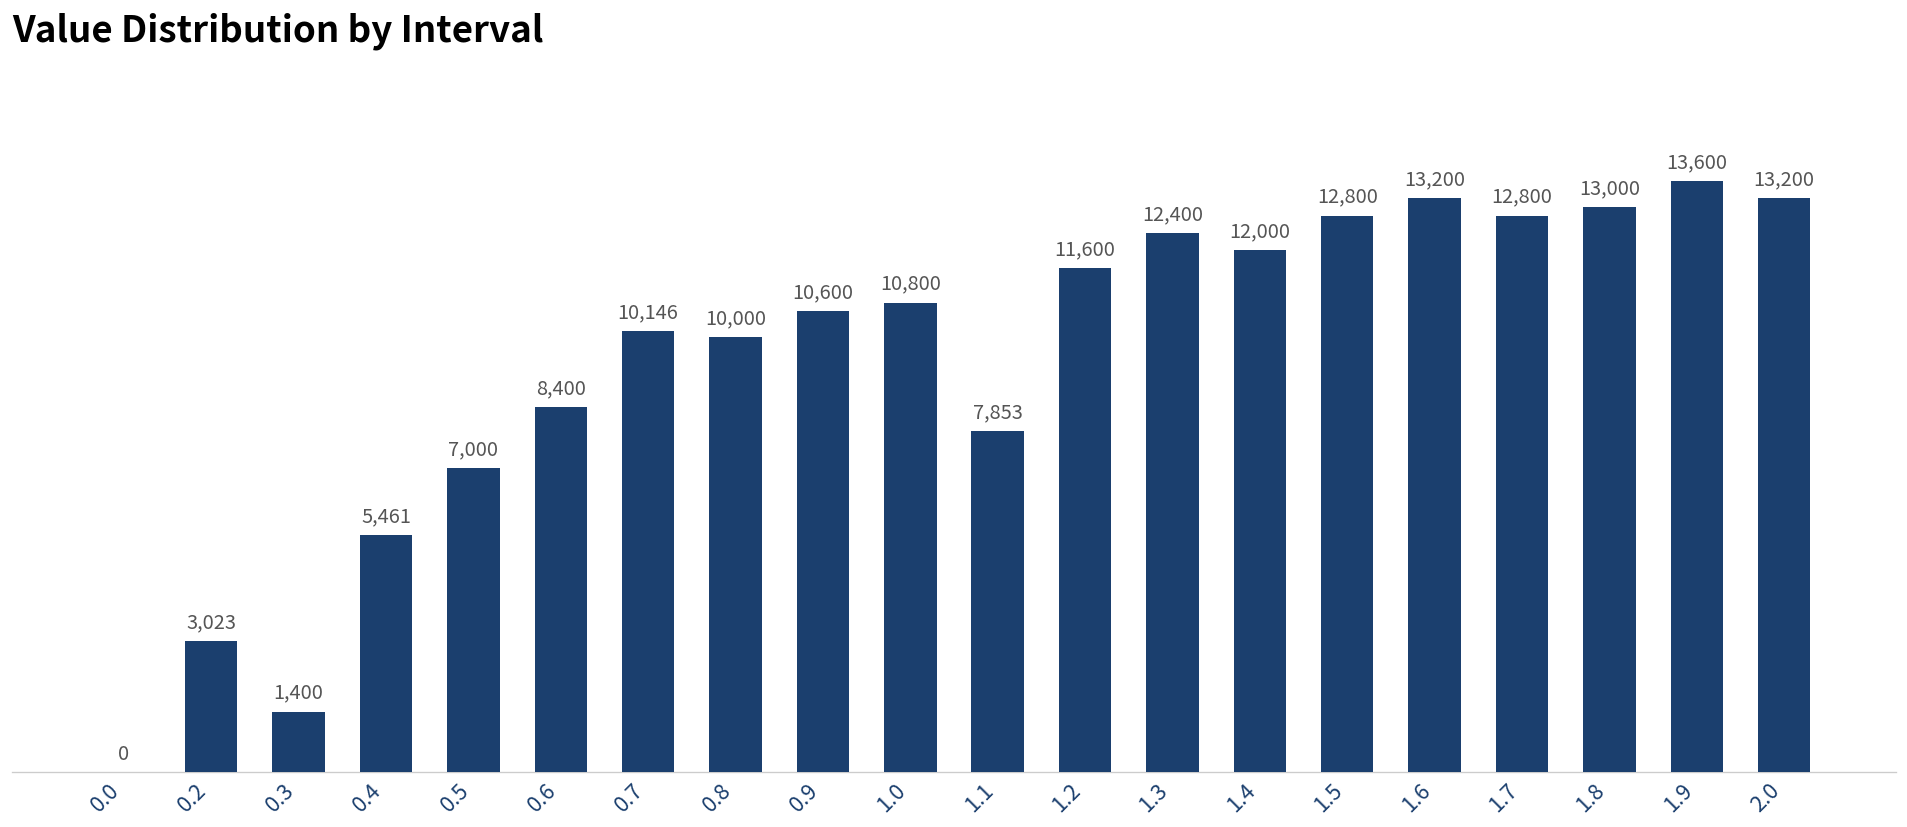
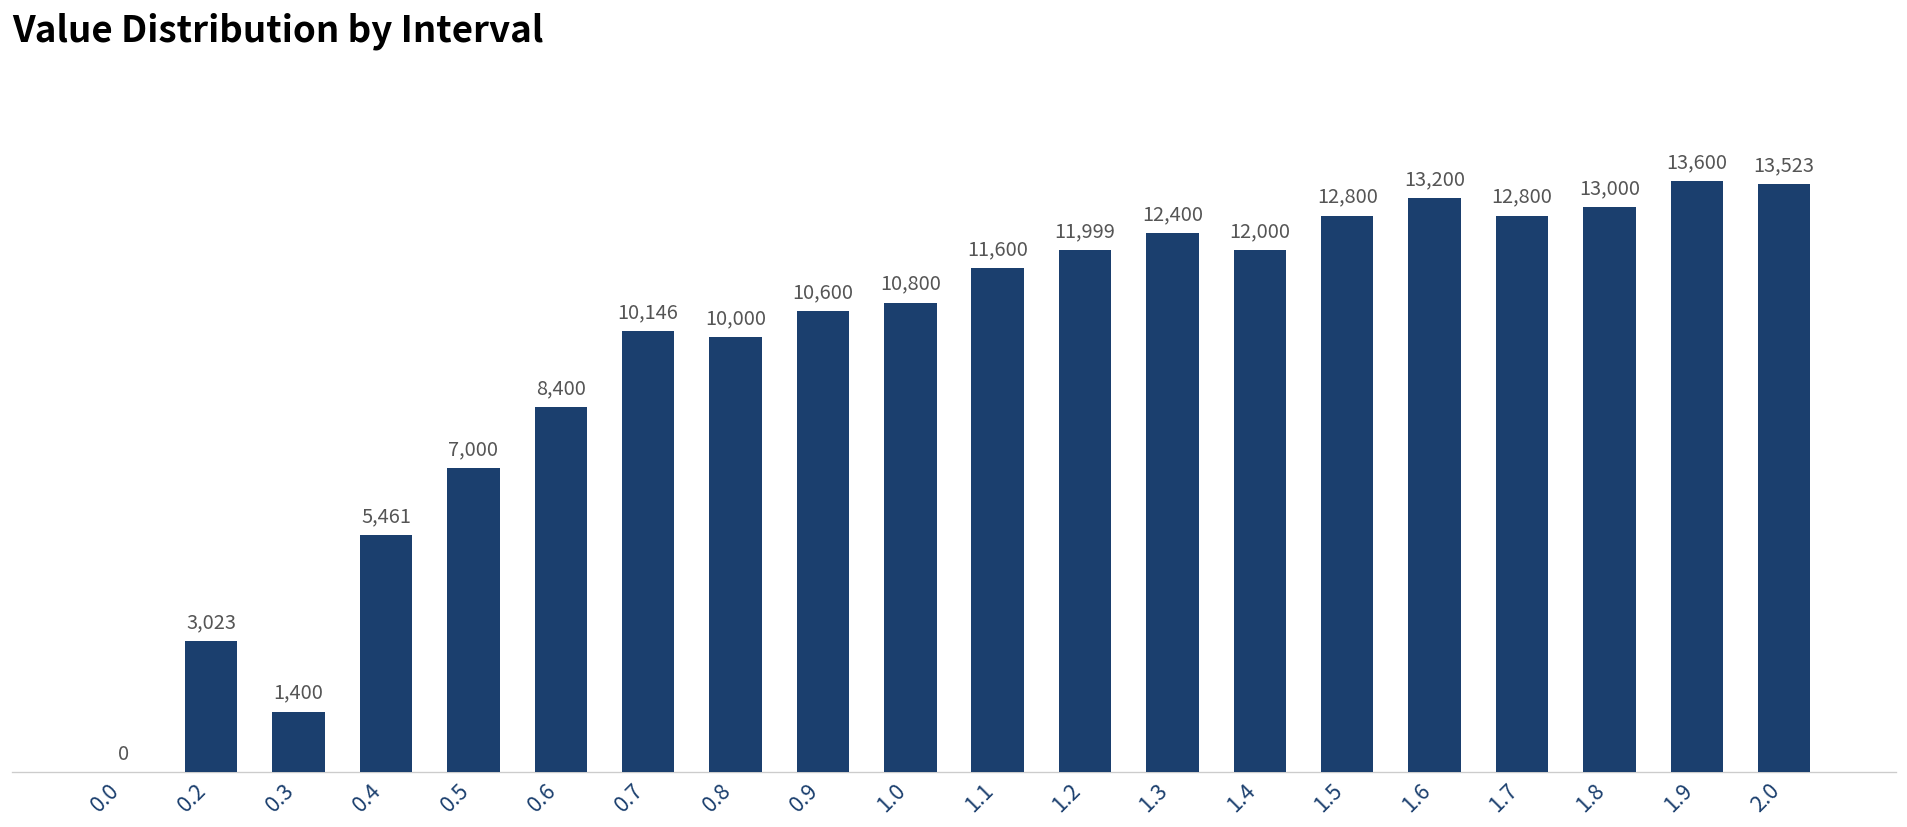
  {
    "0.0": "0",
    "0.2": "3,023",
    "0.3": "1,400",
    "0.4": "5,461",
    "0.5": "7,000",
    "0.6": "8,400",
    "0.7": "10,146",
    "0.8": "10,000",
    "0.9": "10,600",
    "1.0": "10,800",
-   "1.1": "7,853",
-   "1.2": "11,600",
+   "1.1": "11,600",
+   "1.2": "11,999",
    "1.3": "12,400",
    "1.4": "12,000",
    "1.5": "12,800",
    "1.6": "13,200",
    "1.7": "12,800",
    "1.8": "13,000",
    "1.9": "13,600",
-   "2.0": "13,200"
+   "2.0": "13,523"
  }
